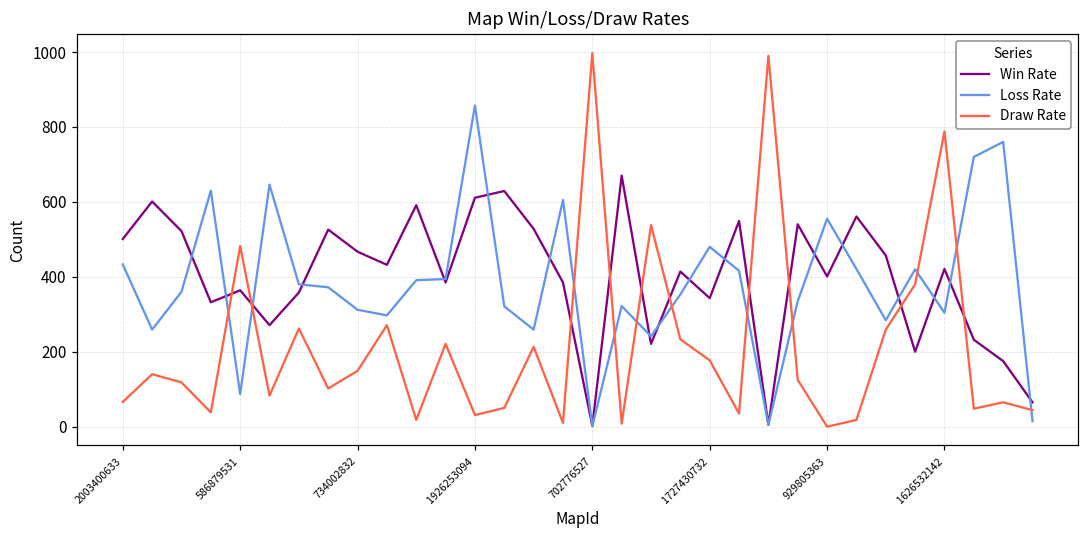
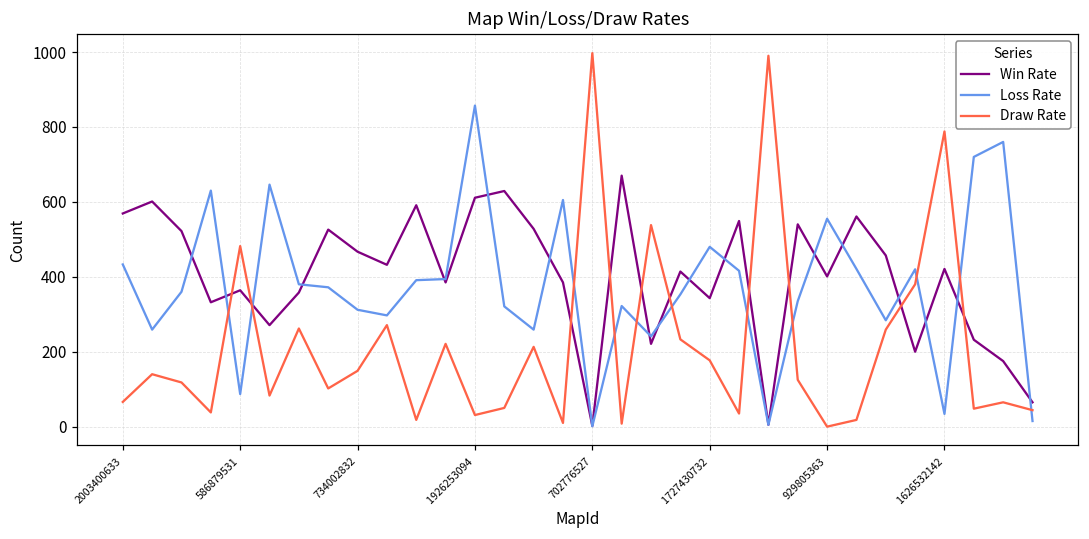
  {
    "Win Rate": {
-     "2003400633": 500,
+     "2003400633": 570,
      "586879531": 360,
      "734002832": 470,
      "1926253094": 610,
      "1727430732": 340,
      "929805363": 400,
      "1626532142": 420
    },
    "Loss Rate": {
      "2003400633": 430,
      "586879531": 90,
      "734002832": 310,
      "1926253094": 860,
      "1727430732": 480,
      "929805363": 560,
-     "1626532142": 300
+     "1626532142": 30
    },
    "Draw Rate": {
      "2003400633": 70,
      "586879531": 480,
      "734002832": 150,
      "1926253094": 30,
      "702776527": 1000,
      "1727430732": 180,
      "929805363": 0,
      "1626532142": 790
    }
  }
